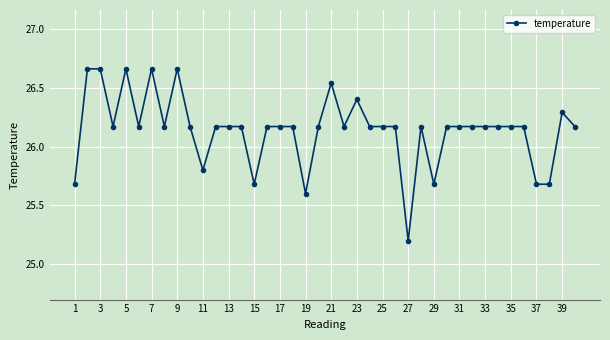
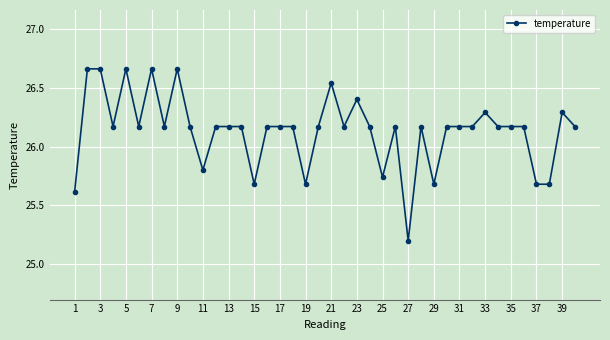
  {
-   "1": 25.68,
+   "1": 25.61,
    "3": 26.66,
    "5": 26.66,
    "7": 26.66,
    "9": 26.66,
    "11": 25.80,
    "13": 26.17,
    "15": 25.68,
    "17": 26.17,
-   "19": 25.60,
+   "19": 25.68,
    "21": 26.54,
    "23": 26.40,
-   "25": 26.17,
+   "25": 25.74,
    "27": 25.20,
    "29": 25.68,
    "31": 26.17,
-   "33": 26.17,
+   "33": 26.29,
    "35": 26.17,
    "37": 25.68,
    "39": 26.29
  }
